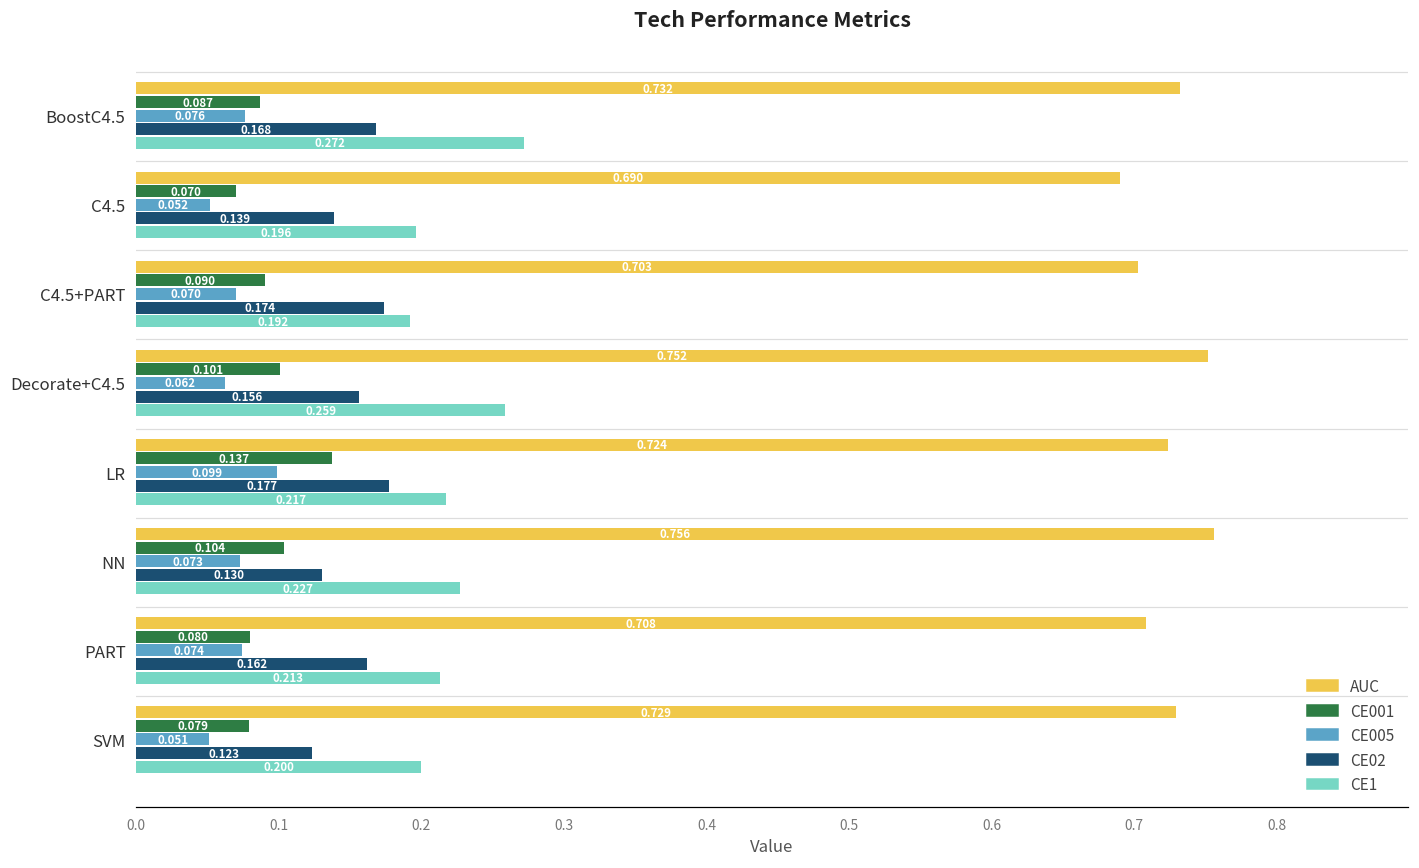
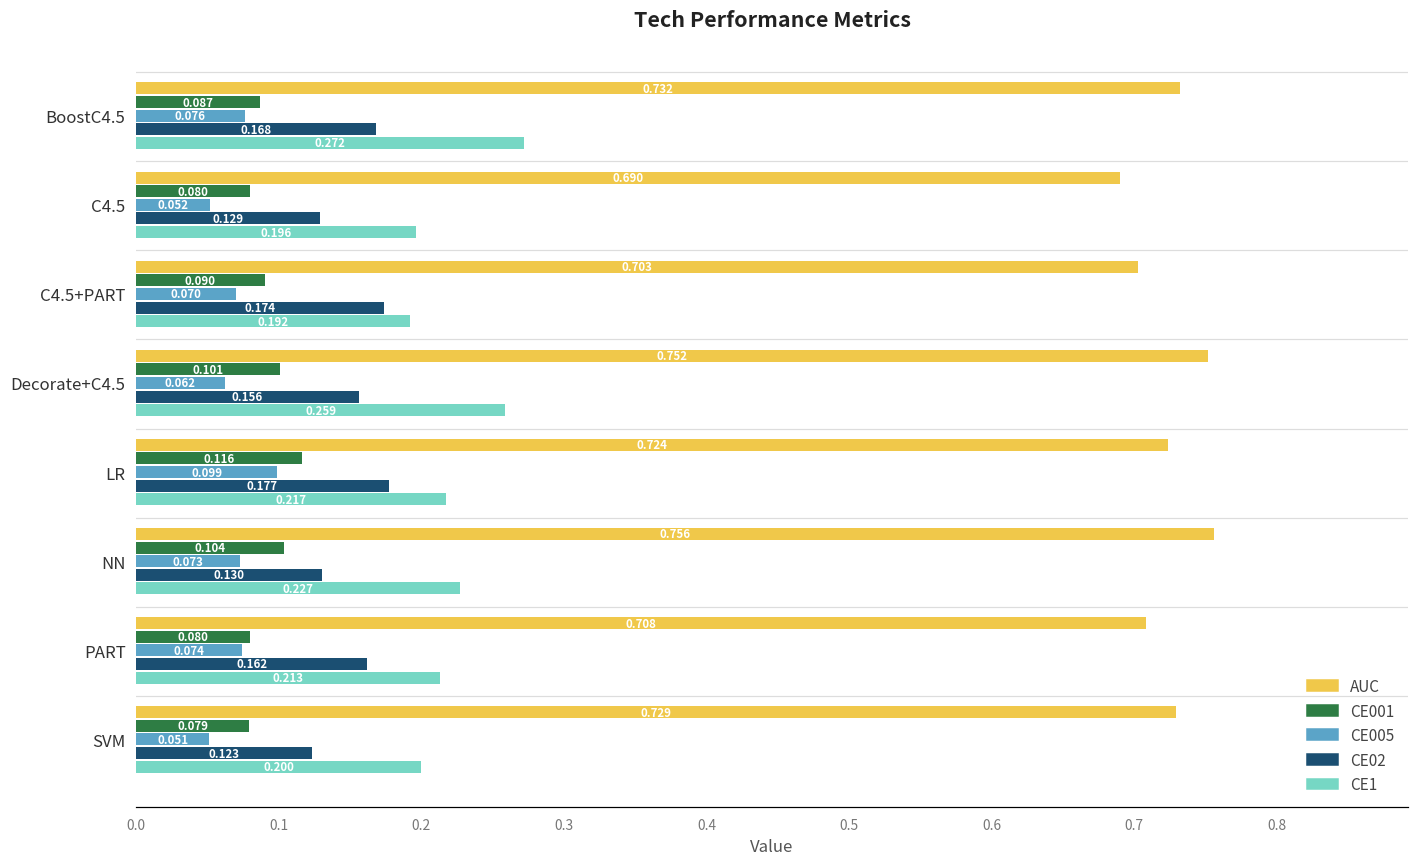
  {
    "AUC": {
      "BoostC4.5": 0.732,
      "C4.5": 0.690,
      "C4.5+PART": 0.703,
      "Decorate+C4.5": 0.752,
      "LR": 0.724,
      "NN": 0.756,
      "PART": 0.708,
      "SVM": 0.729
    },
    "CE001": {
      "BoostC4.5": 0.087,
-     "C4.5": 0.070,
+     "C4.5": 0.080,
      "C4.5+PART": 0.090,
      "Decorate+C4.5": 0.101,
-     "LR": 0.137,
+     "LR": 0.116,
      "NN": 0.104,
      "PART": 0.080,
      "SVM": 0.079
    },
    "CE02": {
      "BoostC4.5": 0.168,
-     "C4.5": 0.139,
+     "C4.5": 0.129,
      "C4.5+PART": 0.174,
      "Decorate+C4.5": 0.156,
      "LR": 0.177,
      "NN": 0.130,
      "PART": 0.162,
      "SVM": 0.123
    }
  }
